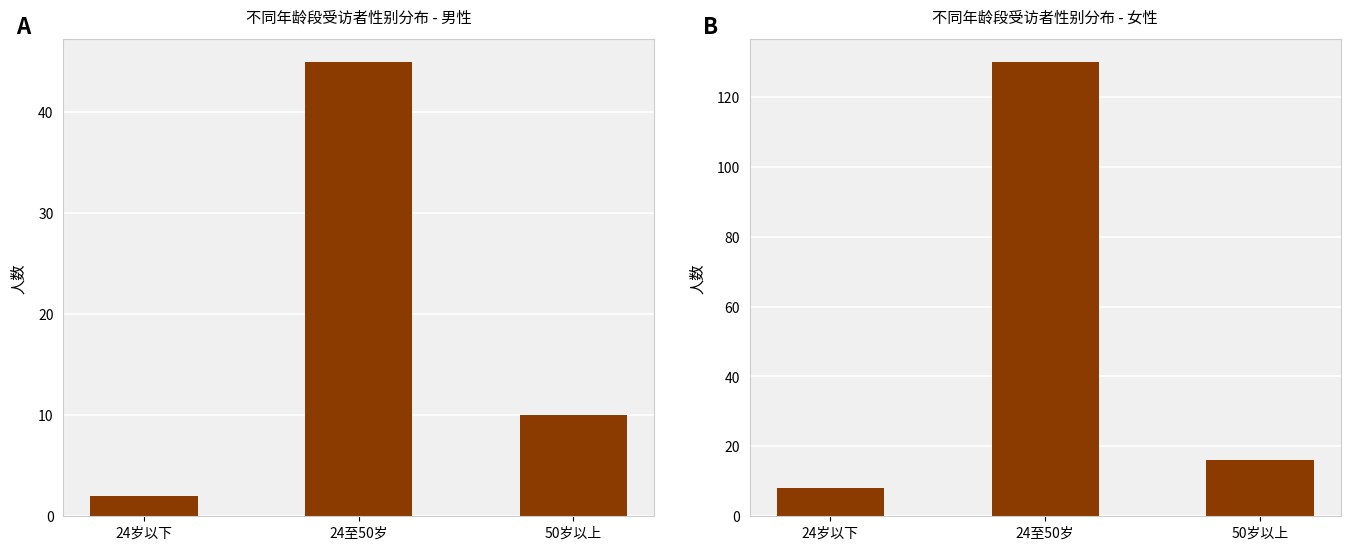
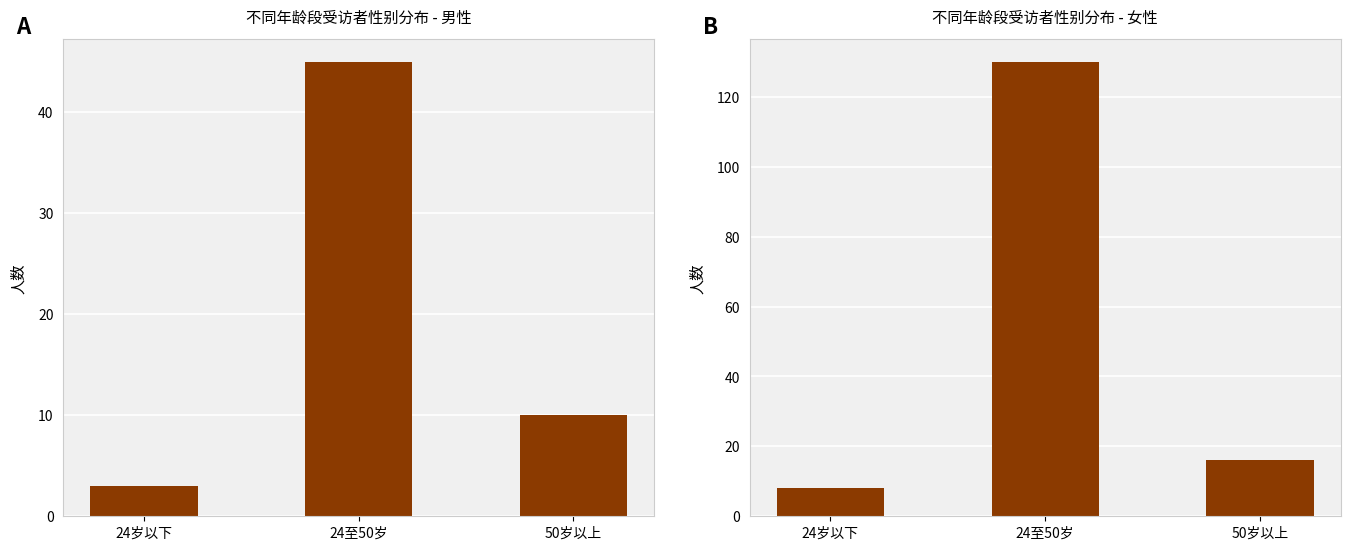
  {
    "不同年龄段受访者性别分布 - 男性": {
-     "24岁以下": 2,
+     "24岁以下": 3,
      "24至50岁": 45,
      "50岁以上": 10
    },
    "不同年龄段受访者性别分布 - 女性": {
      "24岁以下": 8,
      "24至50岁": 130,
      "50岁以上": 16
    }
  }
